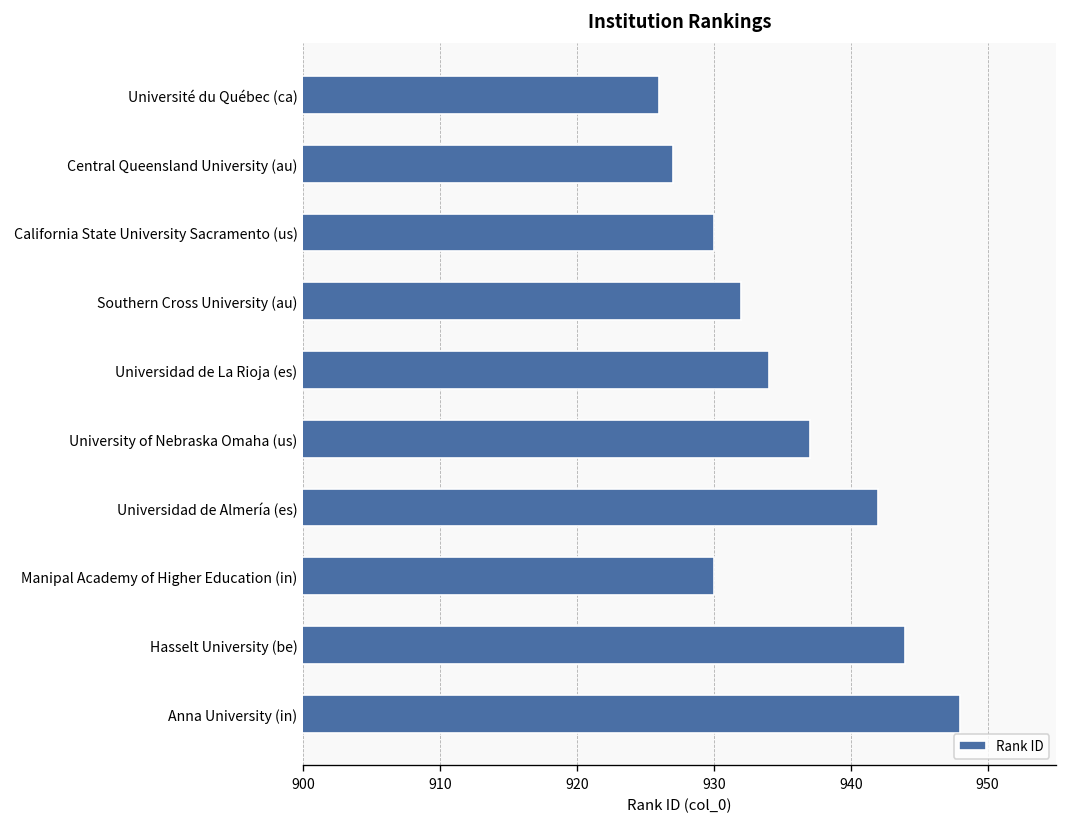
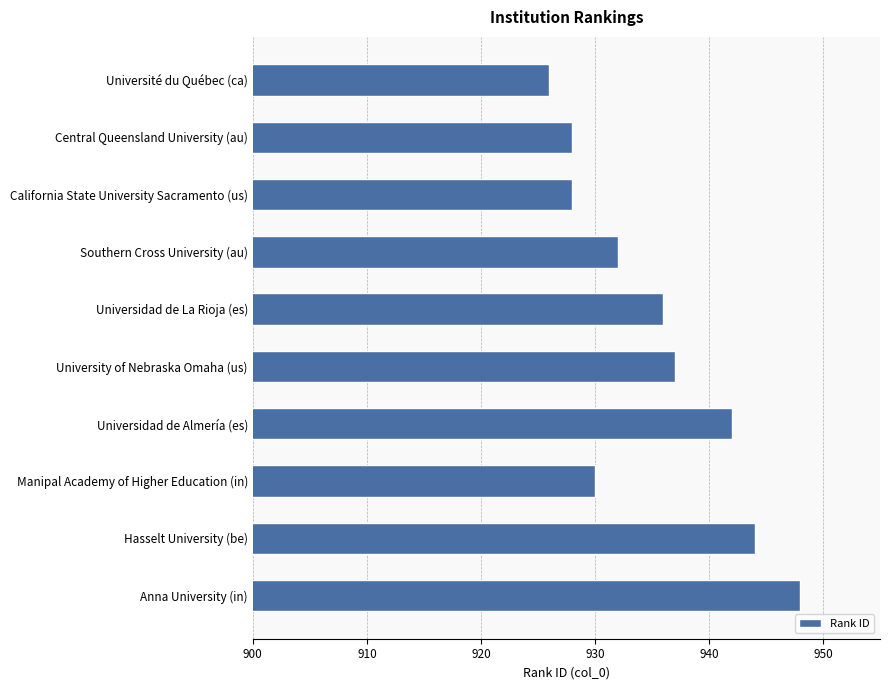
  {
    "Université du Québec (ca)": 926,
-   "Central Queensland University (au)": 927,
-   "California State University Sacramento (us)": 930,
+   "Central Queensland University (au)": 928,
+   "California State University Sacramento (us)": 928,
    "Southern Cross University (au)": 932,
-   "Universidad de La Rioja (es)": 934,
+   "Universidad de La Rioja (es)": 936,
    "University of Nebraska Omaha (us)": 937,
    "Universidad de Almería (es)": 942,
    "Manipal Academy of Higher Education (in)": 930,
    "Hasselt University (be)": 944,
    "Anna University (in)": 948
  }
